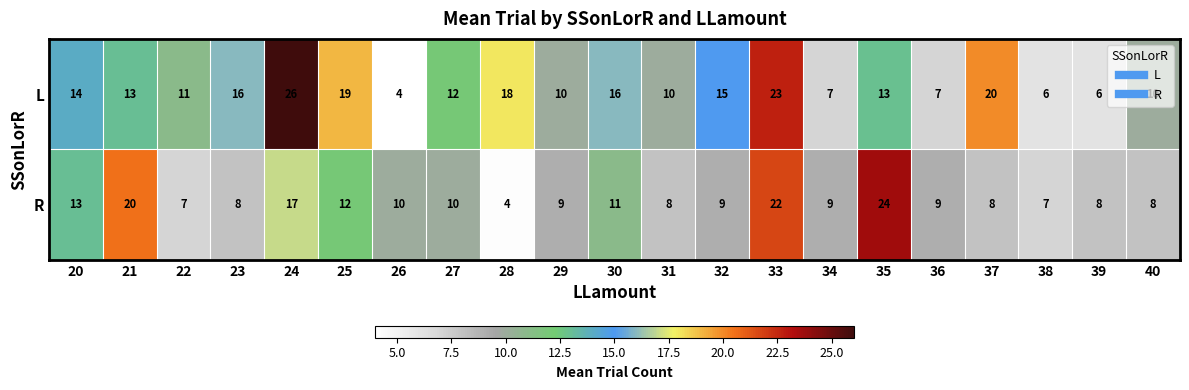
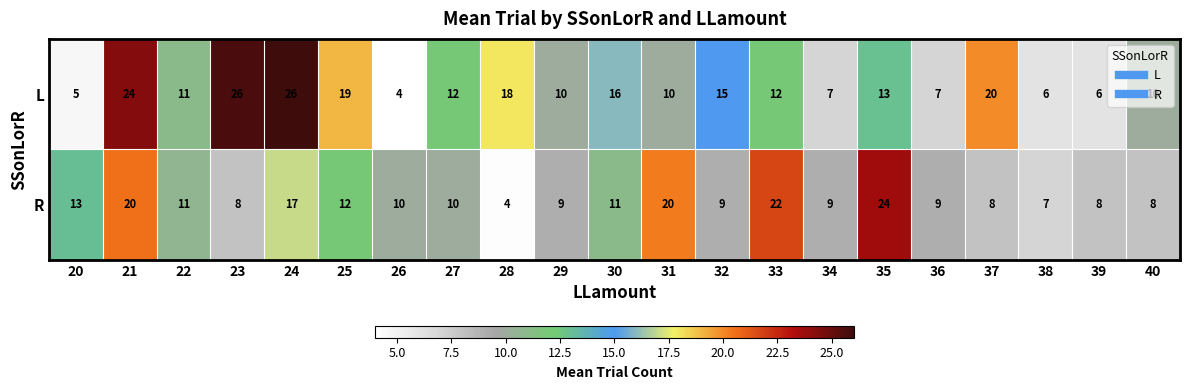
  {
    "L": {
-     "20": 14,
-     "21": 13,
+     "20": 5,
+     "21": 24,
      "22": 11,
-     "23": 16,
+     "23": 26,
      "24": 26,
      "25": 19,
      "26": 4,
      "27": 12,
      "28": 18,
      "29": 10,
      "30": 16,
      "31": 10,
      "32": 15,
-     "33": 23,
+     "33": 12,
      "34": 7,
      "35": 13,
      "36": 7,
      "37": 20,
      "38": 6,
      "39": 6
    },
    "R": {
      "20": 13,
      "21": 20,
-     "22": 7,
+     "22": 11,
      "23": 8,
      "24": 17,
      "25": 12,
      "26": 10,
      "27": 10,
      "28": 4,
      "29": 9,
      "30": 11,
-     "31": 8,
+     "31": 20,
      "32": 9,
      "33": 22,
      "34": 9,
      "35": 24,
      "36": 9,
      "37": 8,
      "38": 7,
      "39": 8,
      "40": 8
    }
  }
